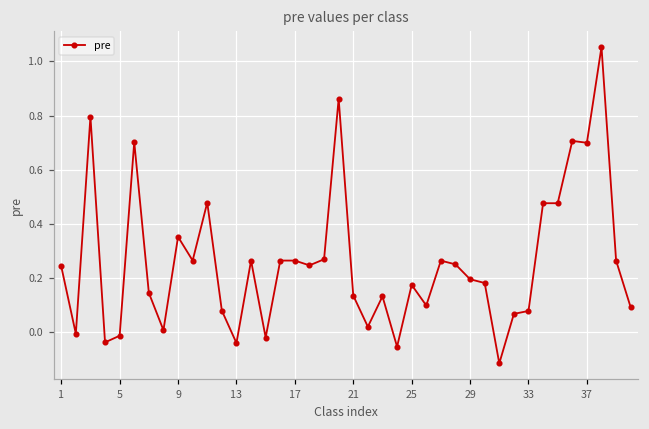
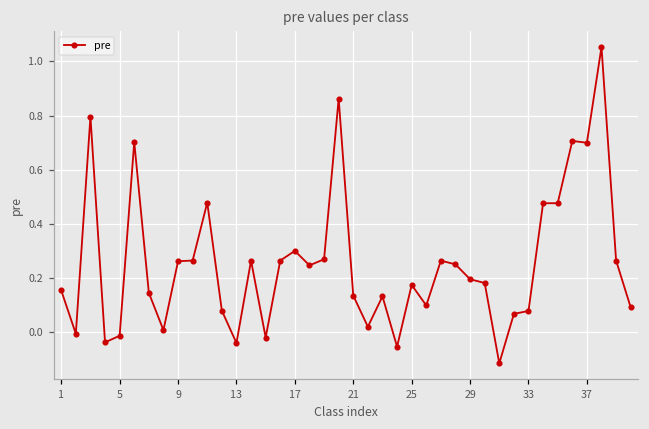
  {
-   "1": 0.24,
+   "1": 0.15,
    "5": -0.01,
-   "9": 0.35,
+   "9": 0.26,
    "13": -0.04,
-   "17": 0.27,
+   "17": 0.30,
    "21": 0.14,
    "25": 0.18,
    "29": 0.20,
    "33": 0.08,
    "37": 0.70
  }
